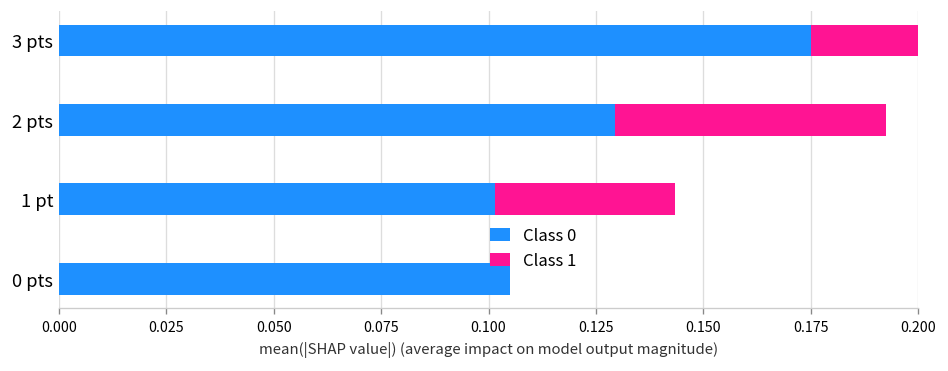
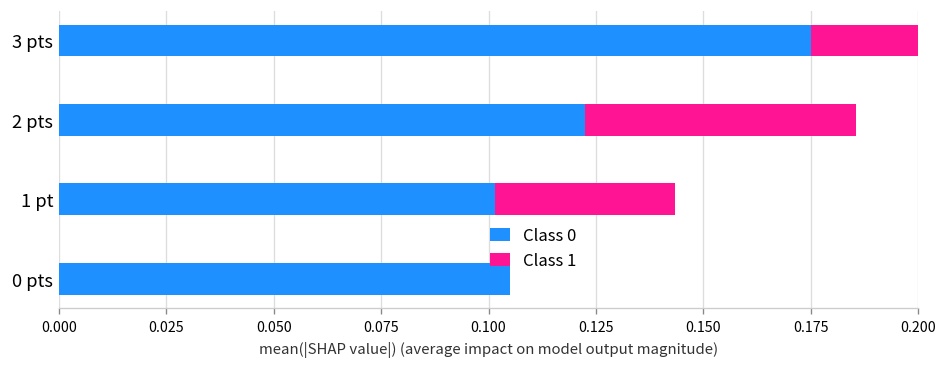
  {
    "Class 0": {
      "3 pts": 0.175,
-     "2 pts": 0.130,
+     "2 pts": 0.122,
      "1 pt": 0.101,
      "0 pts": 0.105
    },
    "Class 1": {
      "2 pts": 0.063,
      "1 pt": 0.042,
      "0 pts": 0.000
    }
  }
